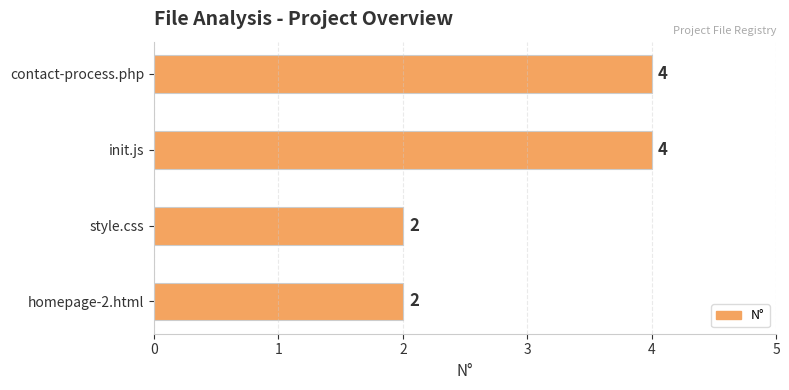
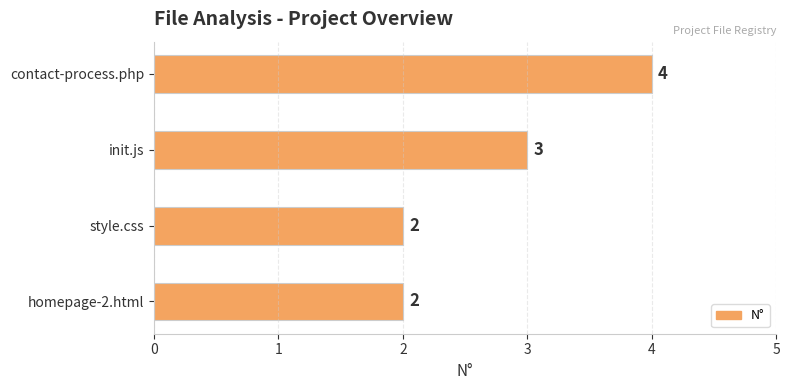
  {
    "contact-process.php": 4,
-   "init.js": 4,
+   "init.js": 3,
    "style.css": 2,
    "homepage-2.html": 2
  }
